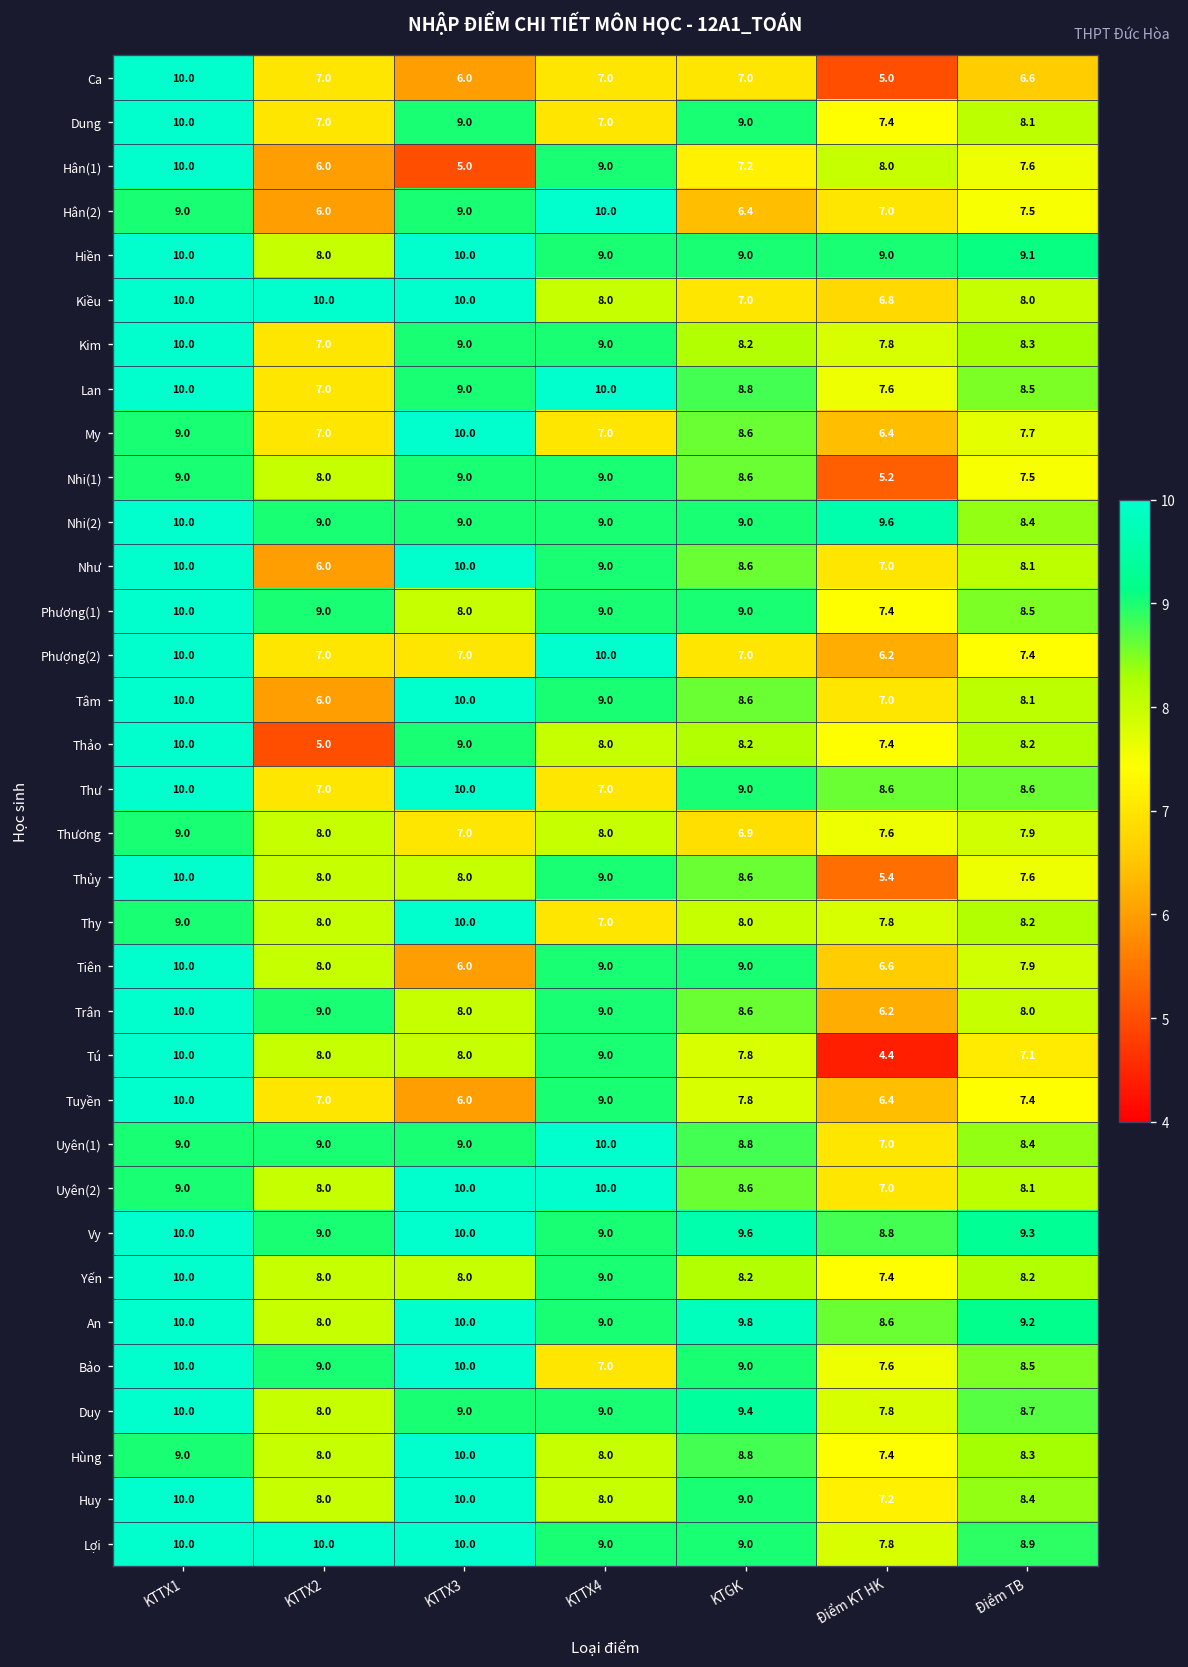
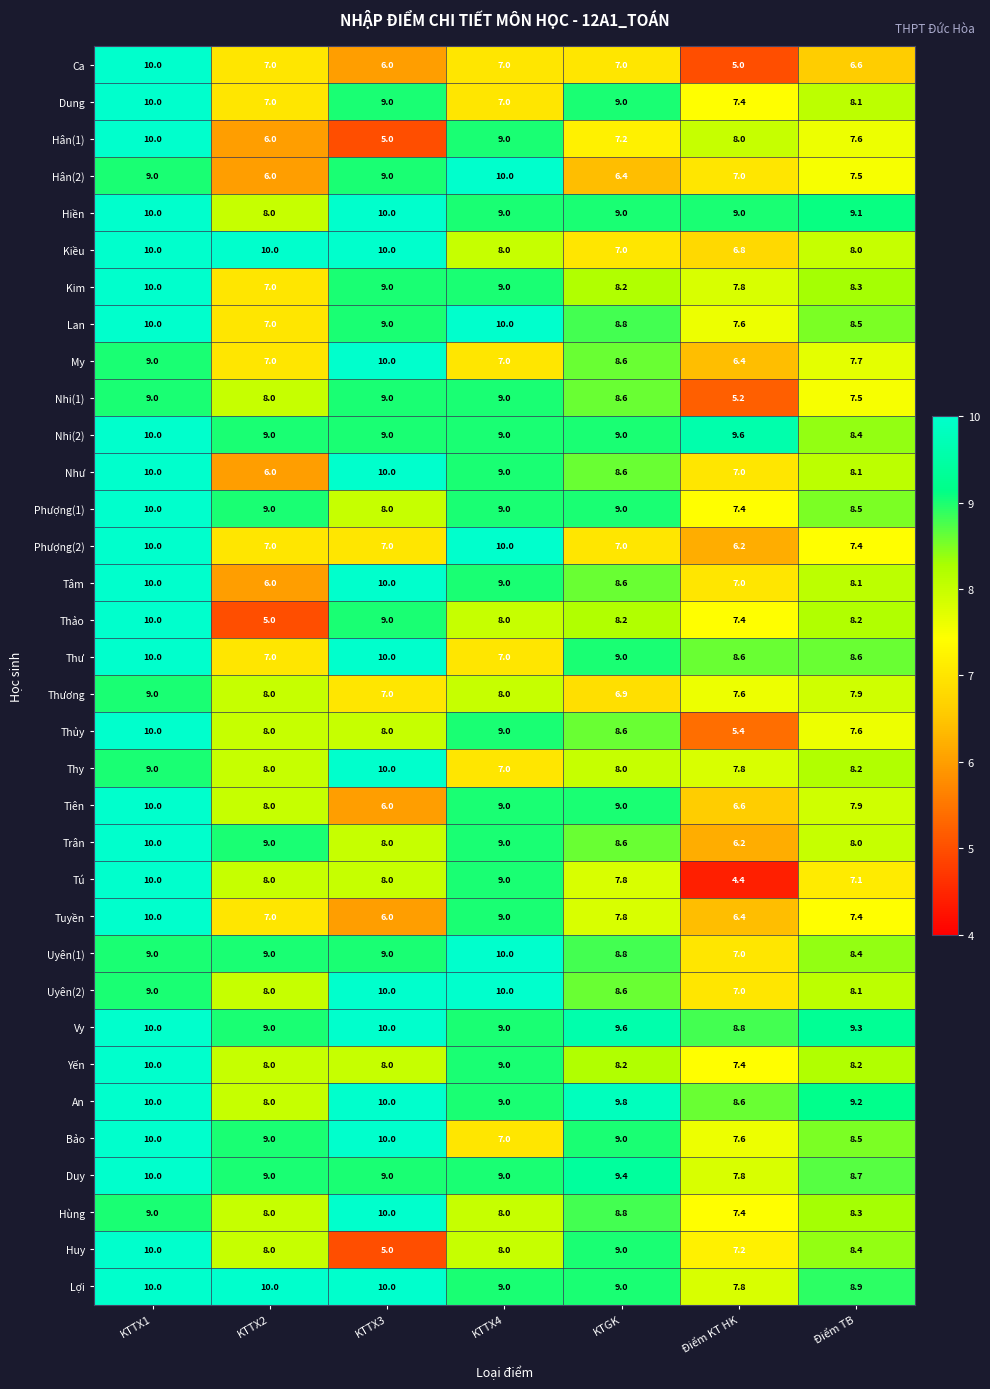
  {
    "Duy": {
      "KTTX1": 10.0,
-     "KTTX2": 8.0,
+     "KTTX2": 9.0,
      "KTTX3": 9.0,
      "KTTX4": 9.0,
      "KTGK": 9.4,
      "Điểm KT HK": 7.8,
      "Điểm TB": 8.7
    },
    "Huy": {
      "KTTX1": 10.0,
      "KTTX2": 8.0,
-     "KTTX3": 10.0,
+     "KTTX3": 5.0,
      "KTTX4": 8.0,
      "KTGK": 9.0,
      "Điểm KT HK": 7.2,
      "Điểm TB": 8.4
    }
  }
